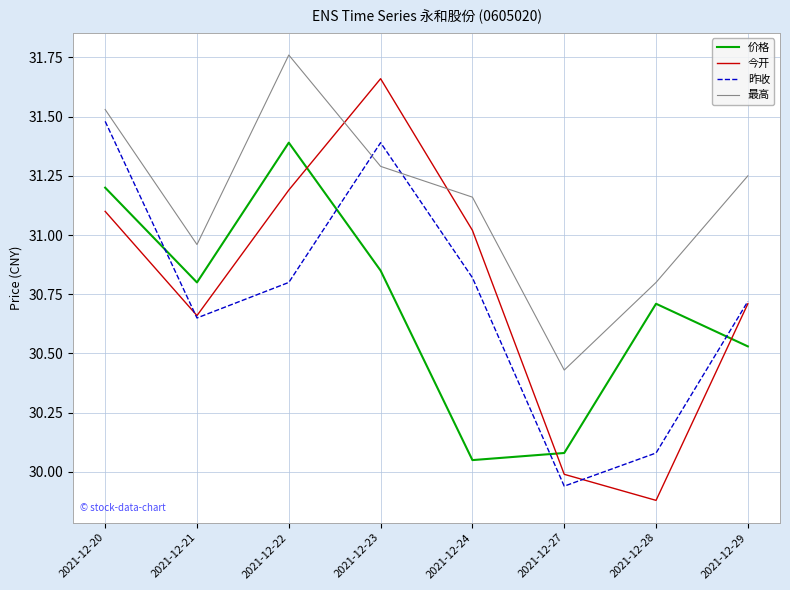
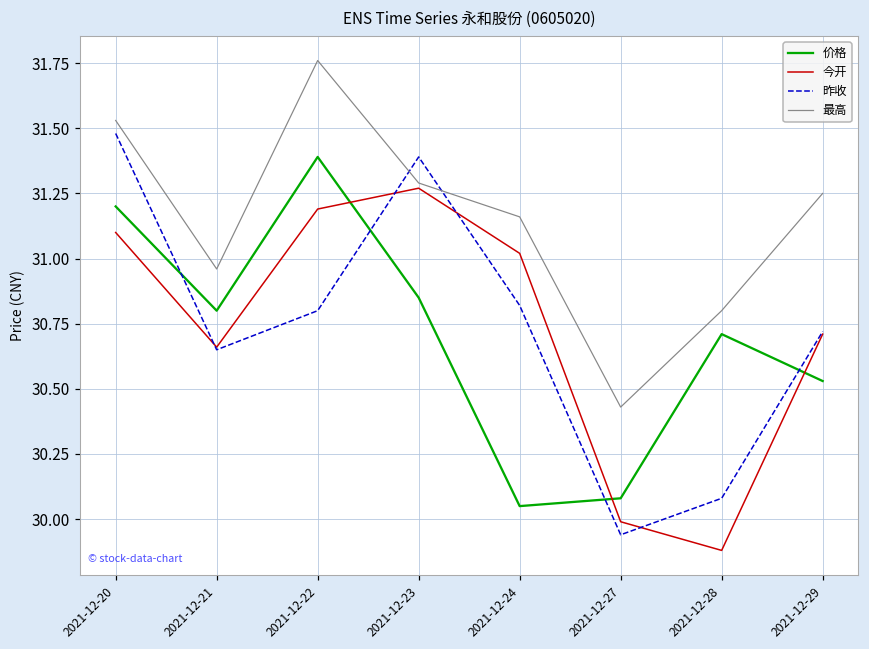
  {
    "价格": {
      "2021-12-20": 31.20,
      "2021-12-21": 30.80,
      "2021-12-22": 31.39,
      "2021-12-23": 30.85,
      "2021-12-24": 30.05,
      "2021-12-27": 30.08,
      "2021-12-28": 30.71,
      "2021-12-29": 30.53
    },
    "今开": {
      "2021-12-20": 31.10,
      "2021-12-22": 31.19,
-     "2021-12-23": 31.66,
+     "2021-12-23": 31.27,
      "2021-12-24": 31.02,
      "2021-12-27": 29.99,
      "2021-12-28": 29.88
    },
    "昨收": {
      "2021-12-20": 31.48,
      "2021-12-22": 30.80,
      "2021-12-23": 31.39,
      "2021-12-24": 30.82,
      "2021-12-27": 29.94,
      "2021-12-28": 30.08
    },
    "最高": {
      "2021-12-20": 31.53,
      "2021-12-21": 30.96,
      "2021-12-22": 31.76,
      "2021-12-23": 31.29,
      "2021-12-24": 31.16,
      "2021-12-27": 30.43,
      "2021-12-28": 30.80,
      "2021-12-29": 31.25
    }
  }
